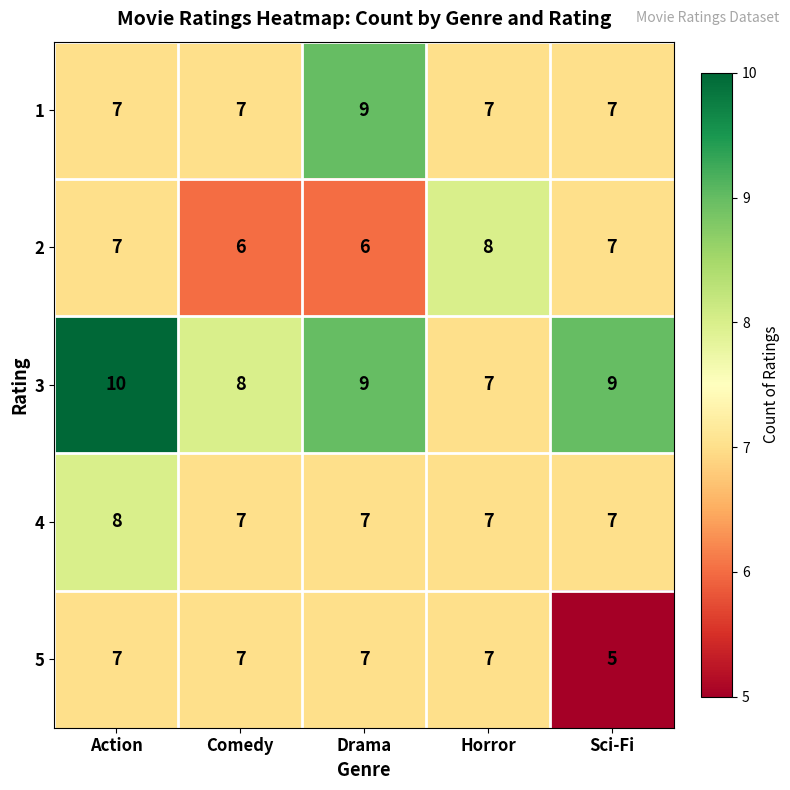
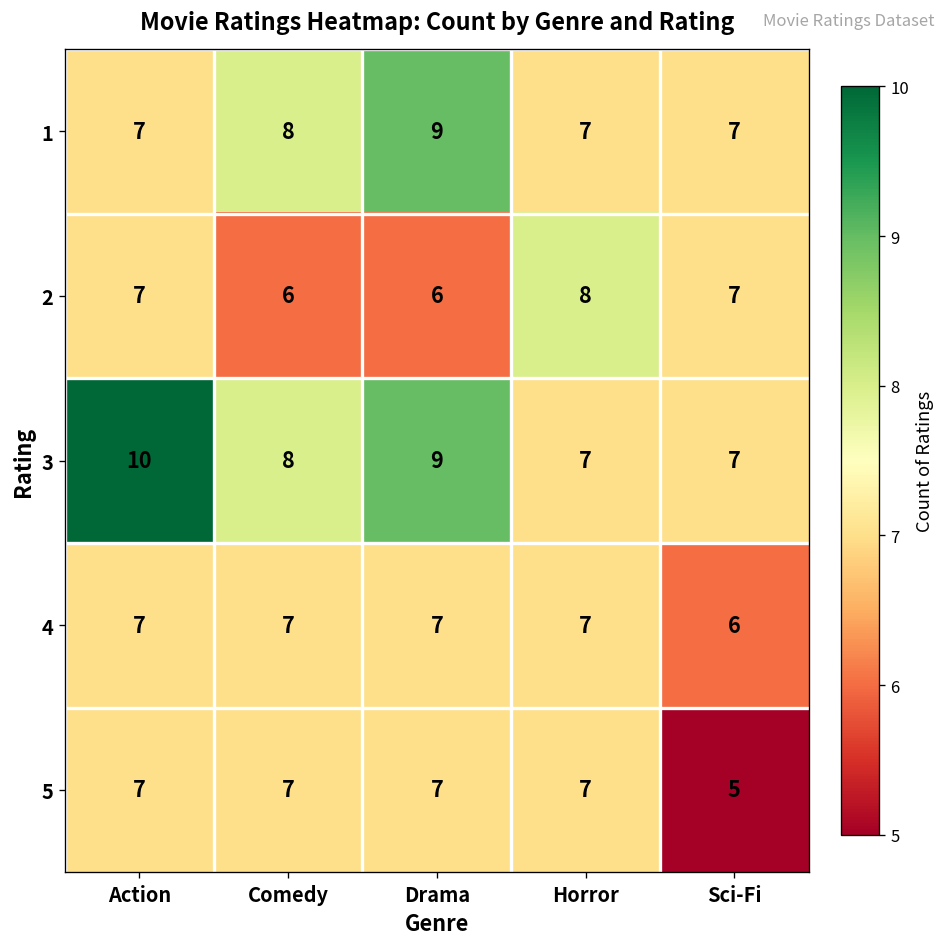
  {
    "1": {
      "Action": 7,
-     "Comedy": 7,
+     "Comedy": 8,
      "Drama": 9,
      "Horror": 7,
      "Sci-Fi": 7
    },
    "2": {
      "Action": 7,
      "Comedy": 6,
      "Drama": 6,
      "Horror": 8,
      "Sci-Fi": 7
    },
    "3": {
      "Action": 10,
      "Comedy": 8,
      "Drama": 9,
      "Horror": 7,
-     "Sci-Fi": 9
+     "Sci-Fi": 7
    },
    "4": {
-     "Action": 8,
+     "Action": 7,
      "Comedy": 7,
      "Drama": 7,
      "Horror": 7,
-     "Sci-Fi": 7
+     "Sci-Fi": 6
    },
    "5": {
      "Action": 7,
      "Comedy": 7,
      "Drama": 7,
      "Horror": 7,
      "Sci-Fi": 5
    }
  }
